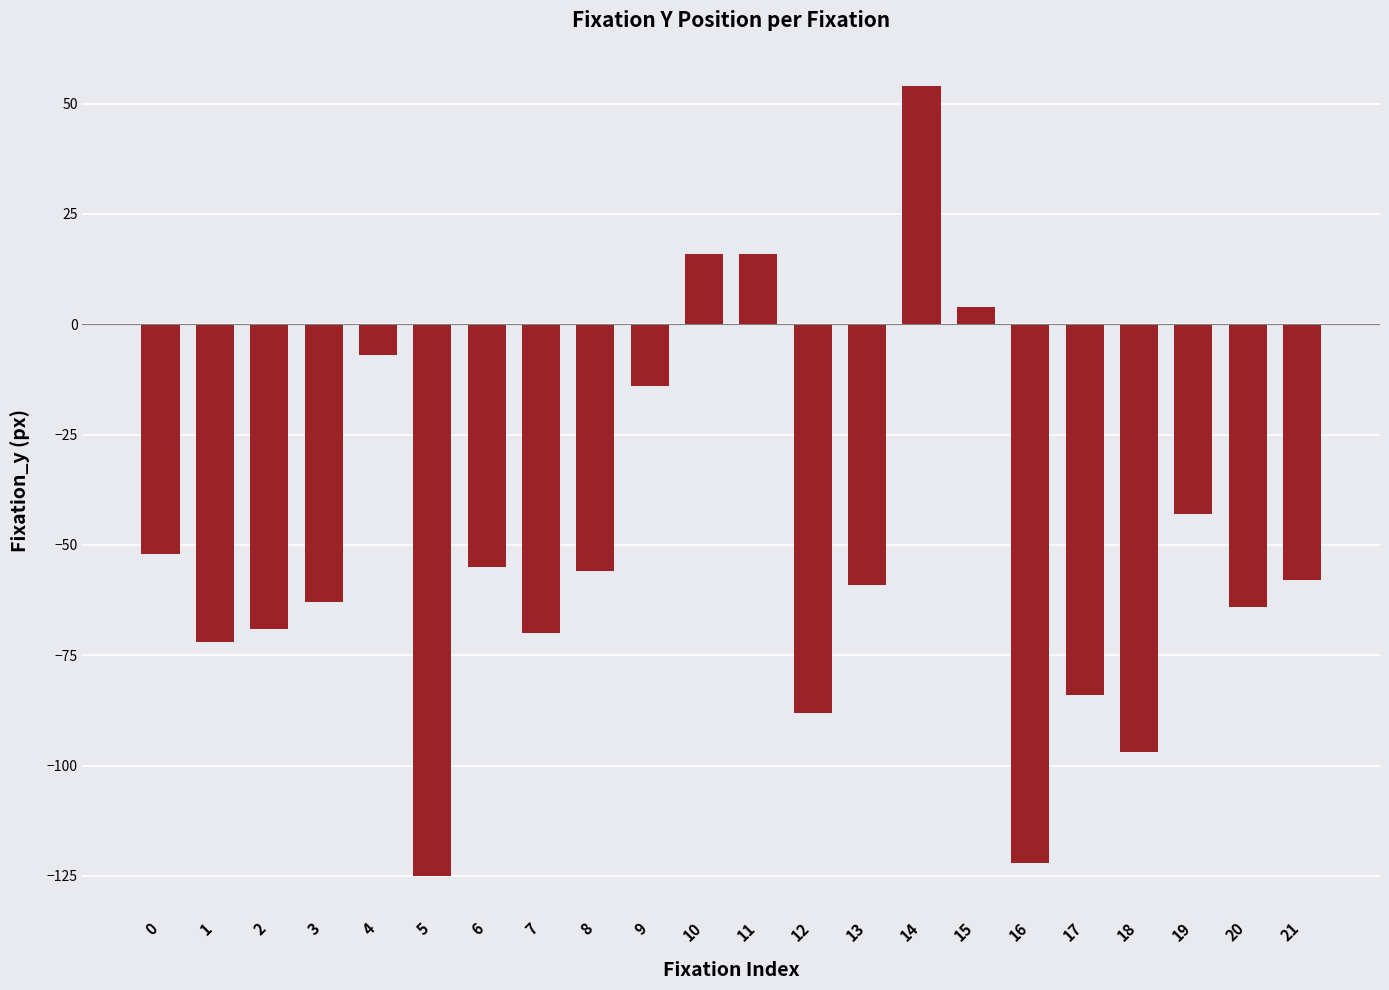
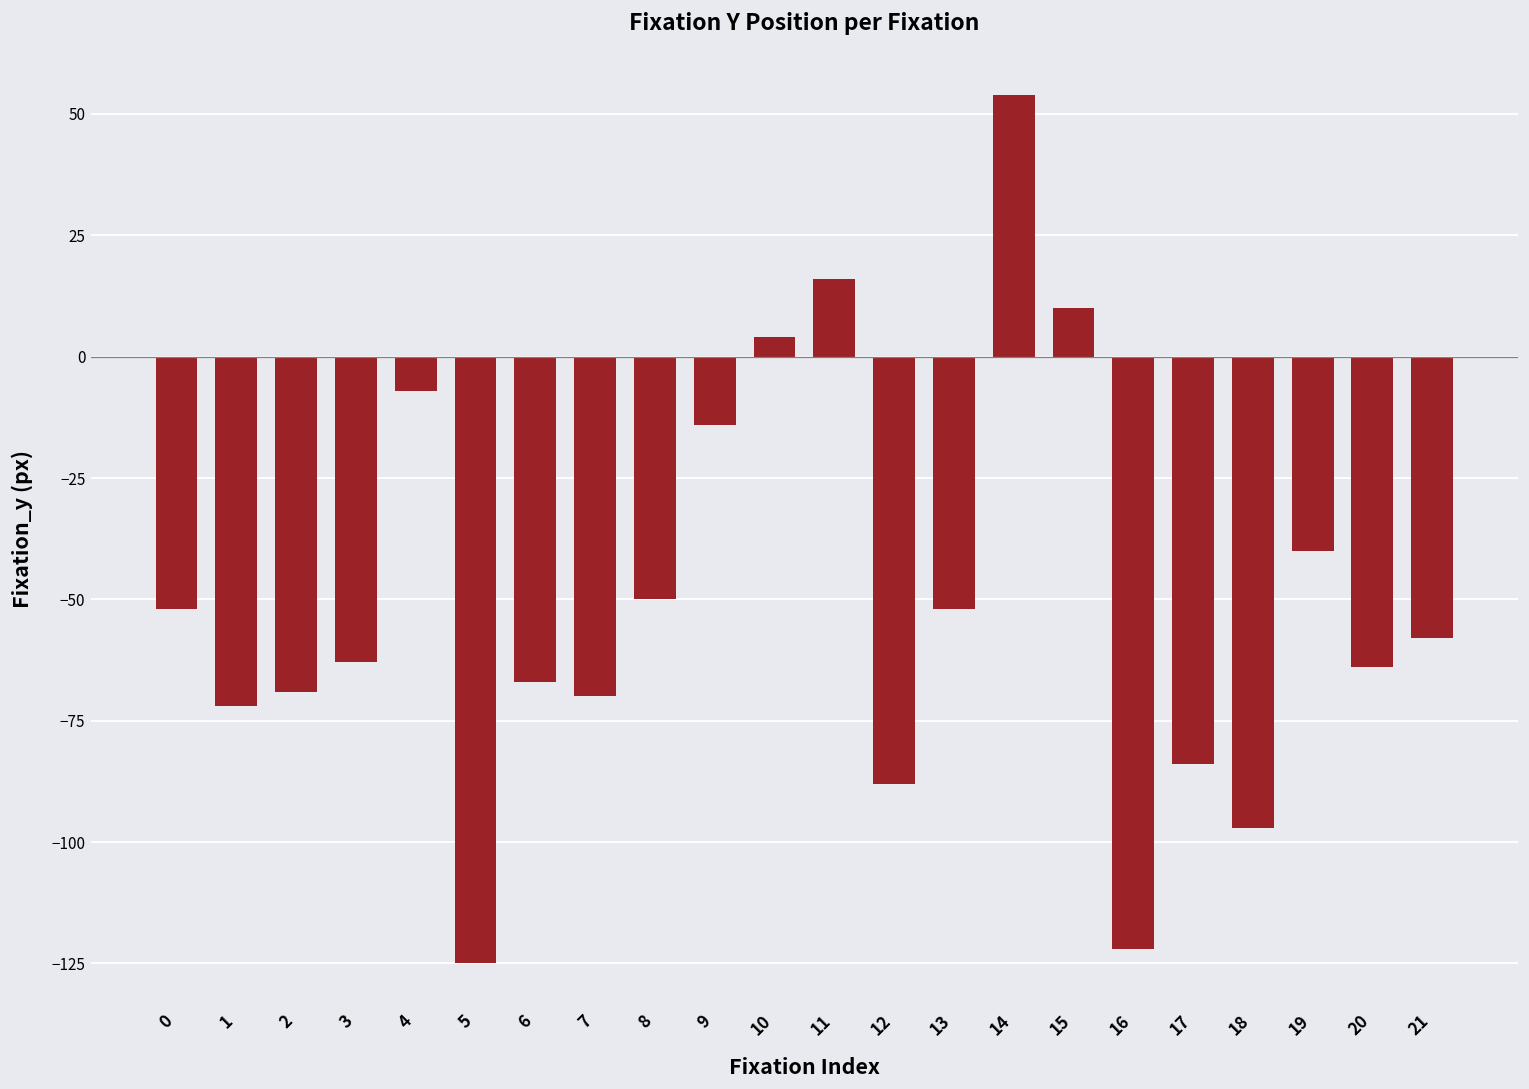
  {
    "0": -52,
    "1": -72,
    "2": -69,
    "3": -63,
    "4": -7,
    "5": -125,
-   "6": -55,
+   "6": -67,
    "7": -70,
-   "8": -56,
+   "8": -50,
    "9": -14,
-   "10": 16,
+   "10": 4,
    "11": 16,
    "12": -88,
-   "13": -59,
+   "13": -52,
    "14": 54,
-   "15": 4,
+   "15": 10,
    "16": -122,
    "17": -84,
    "18": -97,
-   "19": -43,
+   "19": -40,
    "20": -64,
    "21": -58
  }
